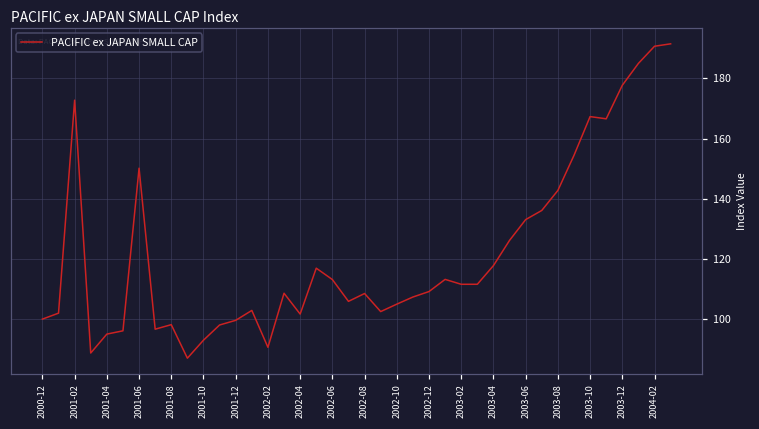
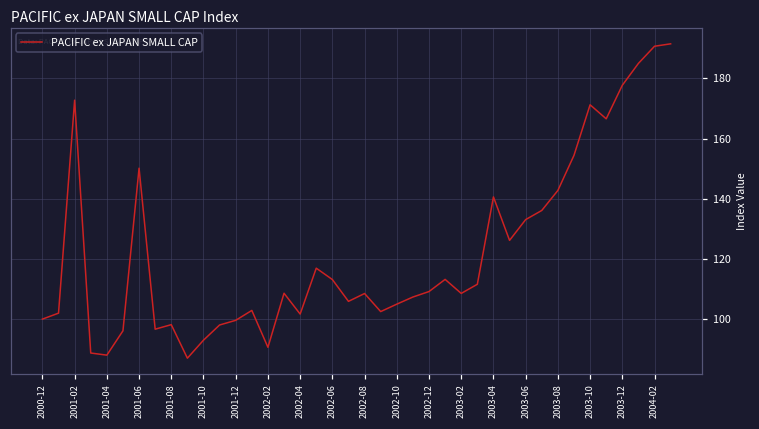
  {
    "2000-12": 100,
    "2001-02": 173,
-   "2001-04": 95,
+   "2001-04": 88,
    "2001-06": 150,
    "2001-08": 98,
    "2001-10": 93,
    "2001-12": 100,
    "2002-02": 91,
    "2002-04": 102,
    "2002-06": 113,
    "2002-08": 109,
    "2002-10": 105,
    "2002-12": 109,
-   "2003-02": 112,
-   "2003-04": 118,
+   "2003-02": 109,
+   "2003-04": 141,
    "2003-06": 133,
    "2003-08": 143,
-   "2003-10": 167,
+   "2003-10": 171,
    "2003-12": 178,
    "2004-02": 191
  }
